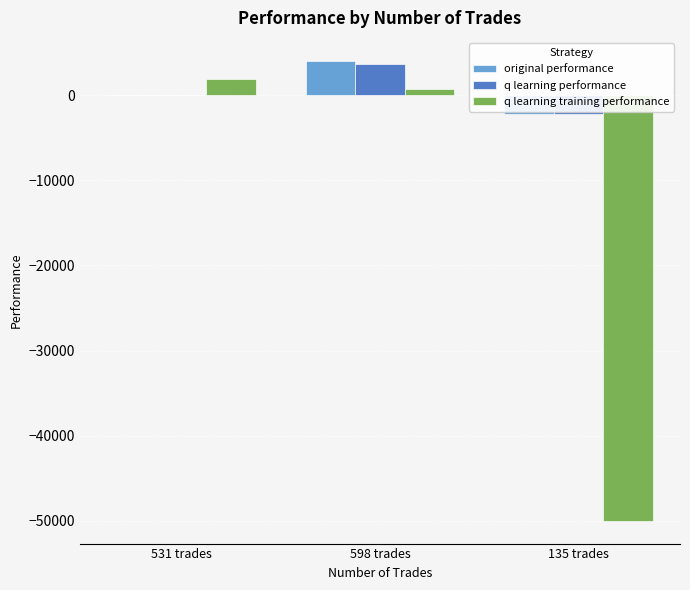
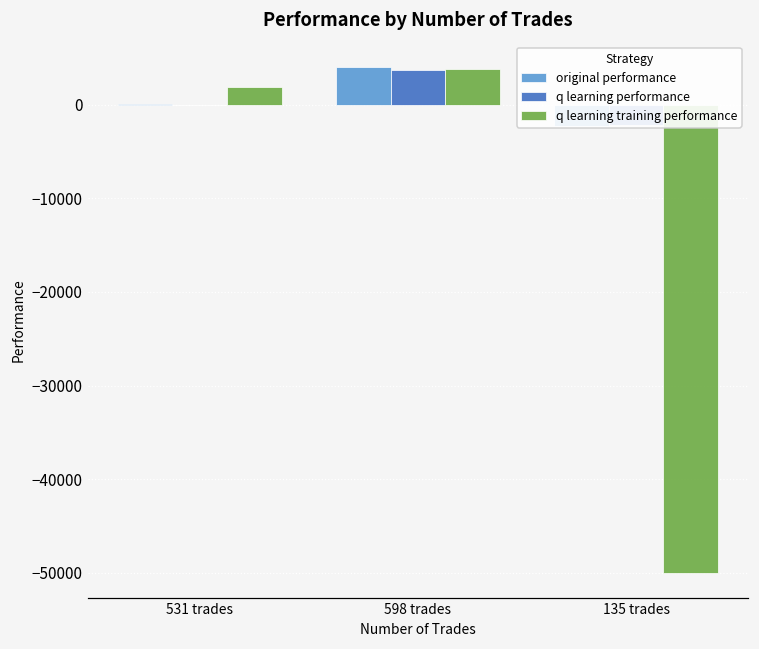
  {
    "q learning training performance": {
      "531 trades": 2000,
-     "598 trades": 1000,
+     "598 trades": 4000,
      "135 trades": -50000
    }
  }
